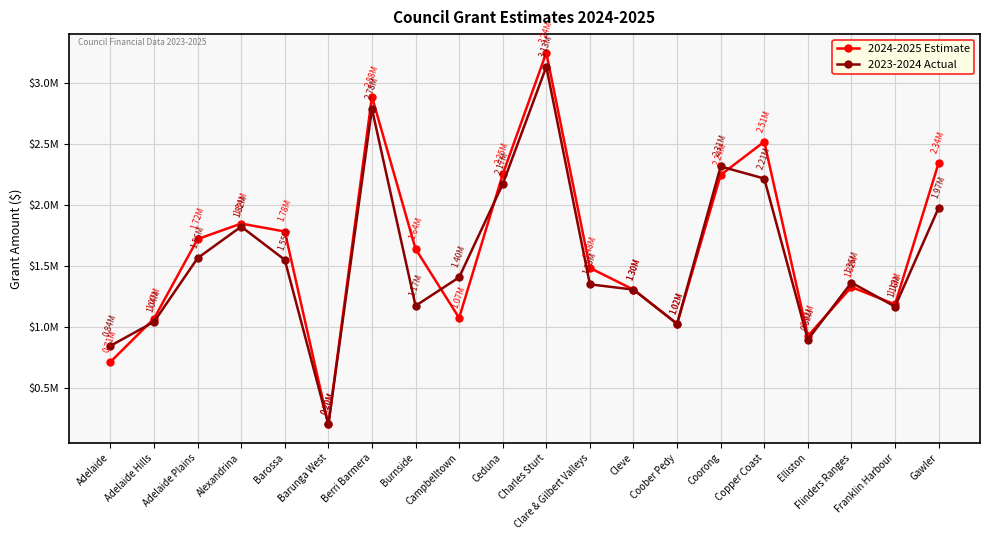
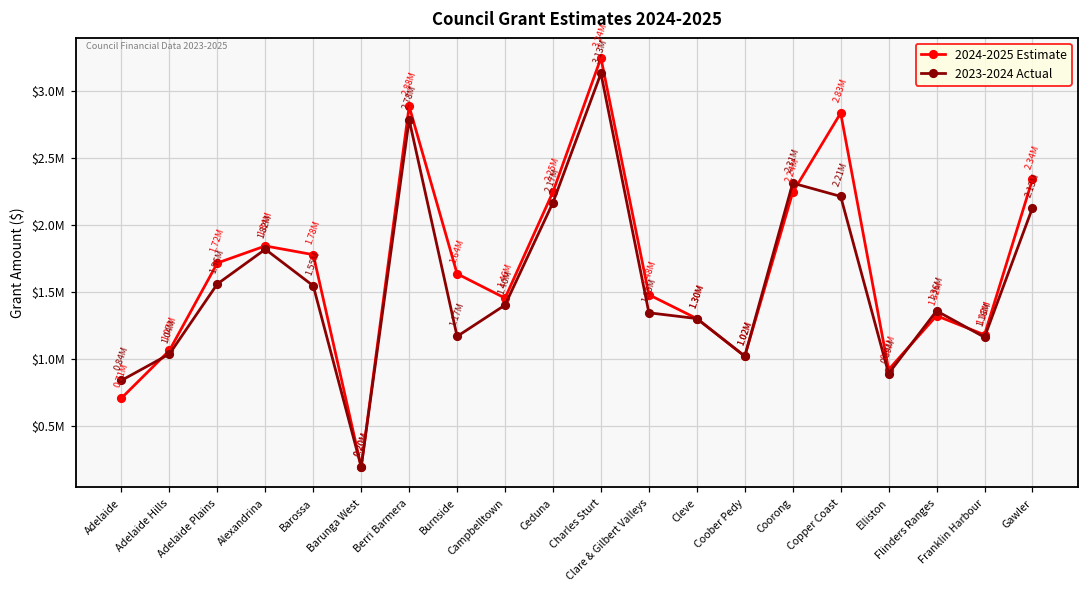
  {
    "2024-2025 Estimate": {
      "Barossa": "1.78M",
      "Burnside": "1.64M",
-     "Campbelltown": "1.07M",
-     "Copper Coast": "2.51M",
+     "Campbelltown": "1.46M",
+     "Copper Coast": "2.83M",
      "Gawler": "2.34M"
    },
    "2023-2024 Actual": {
      "Burnside": "1.17M",
      "Copper Coast": "2.21M",
-     "Gawler": "1.97M"
+     "Gawler": "2.13M"
    }
  }
